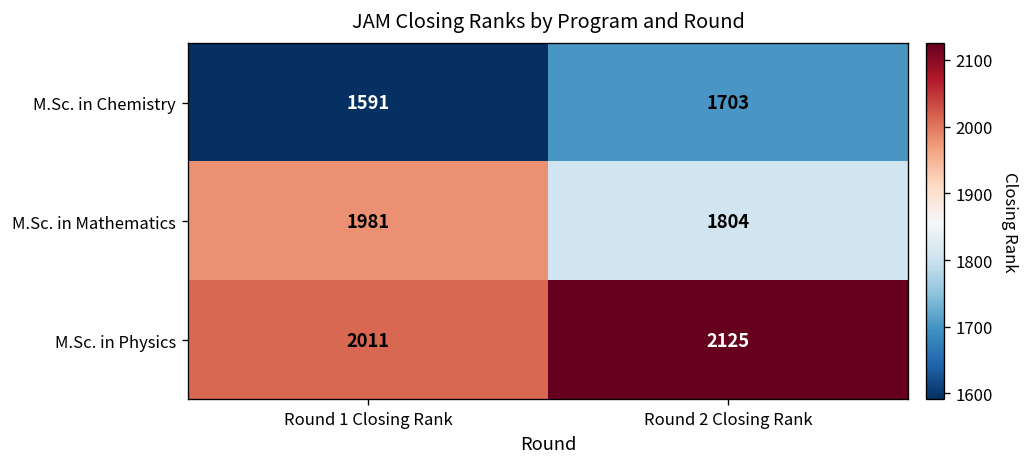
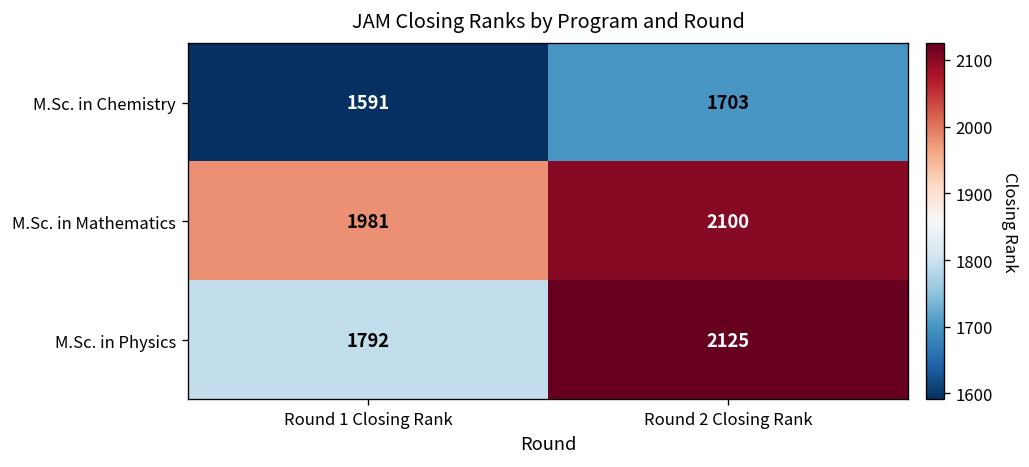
  {
    "M.Sc. in Chemistry": {
      "Round 1 Closing Rank": 1591,
      "Round 2 Closing Rank": 1703
    },
    "M.Sc. in Mathematics": {
      "Round 1 Closing Rank": 1981,
-     "Round 2 Closing Rank": 1804
+     "Round 2 Closing Rank": 2100
    },
    "M.Sc. in Physics": {
-     "Round 1 Closing Rank": 2011,
+     "Round 1 Closing Rank": 1792,
      "Round 2 Closing Rank": 2125
    }
  }
